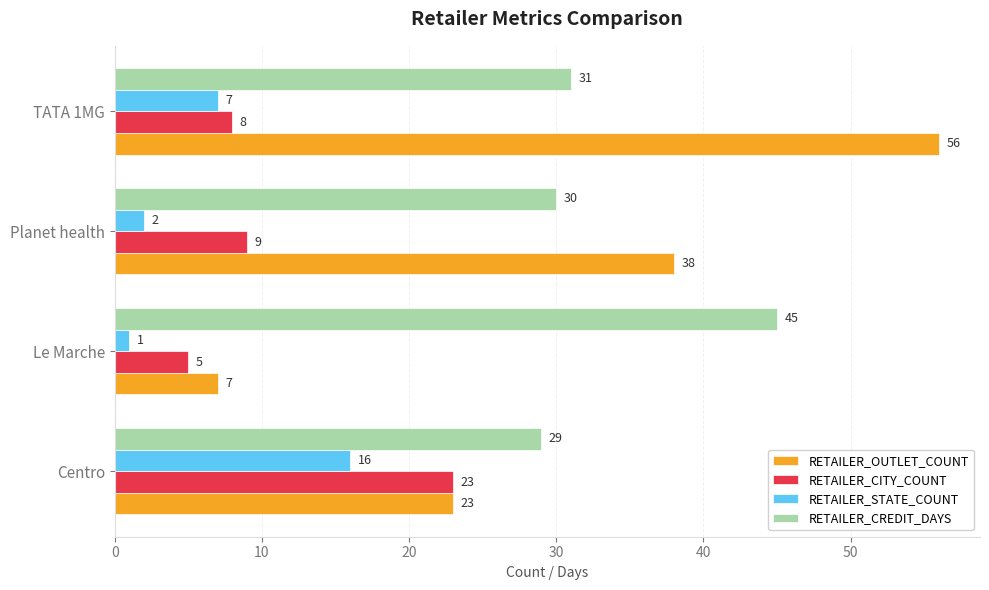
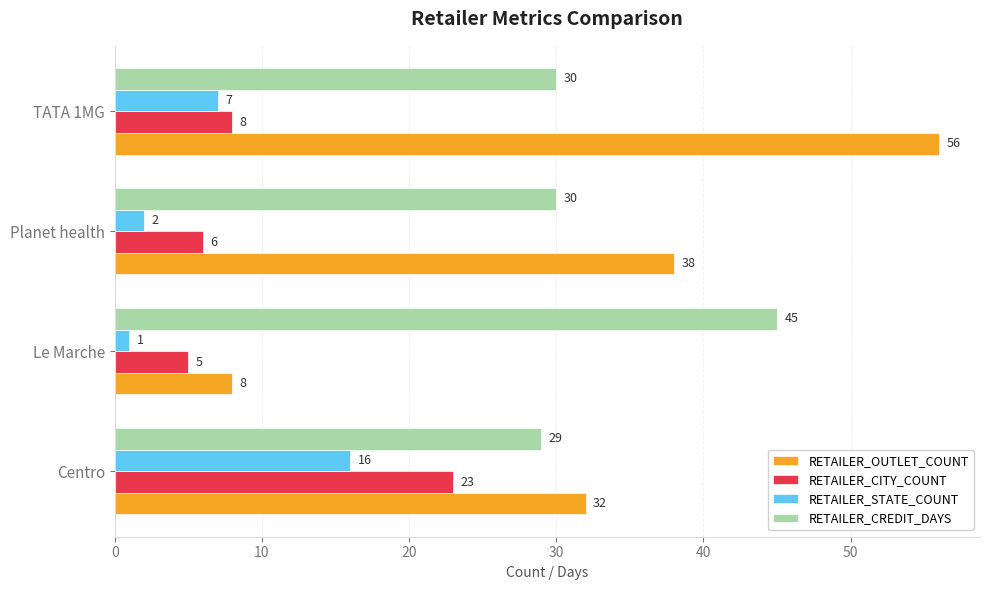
  {
    "RETAILER_OUTLET_COUNT": {
      "TATA 1MG": 56,
      "Planet health": 38,
-     "Le Marche": 7,
-     "Centro": 23
+     "Le Marche": 8,
+     "Centro": 32
    },
    "RETAILER_CITY_COUNT": {
      "TATA 1MG": 8,
-     "Planet health": 9,
+     "Planet health": 6,
      "Le Marche": 5,
      "Centro": 23
    },
    "RETAILER_STATE_COUNT": {
      "TATA 1MG": 7,
      "Planet health": 2,
      "Le Marche": 1,
      "Centro": 16
    },
    "RETAILER_CREDIT_DAYS": {
-     "TATA 1MG": 31,
+     "TATA 1MG": 30,
      "Planet health": 30,
      "Le Marche": 45,
      "Centro": 29
    }
  }
